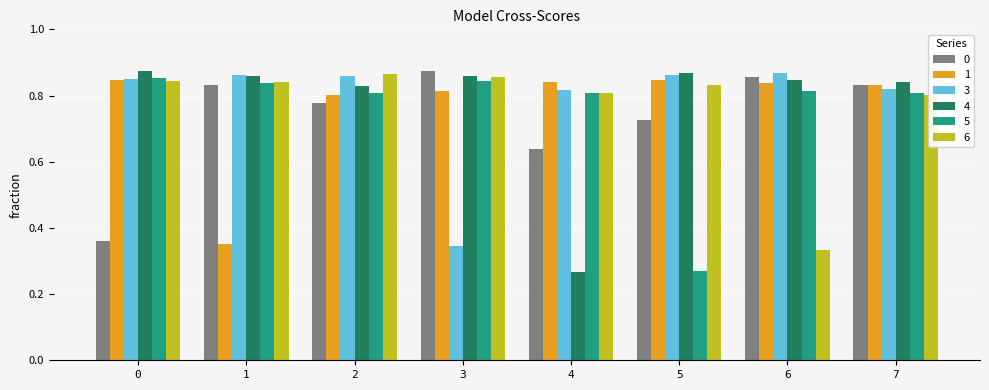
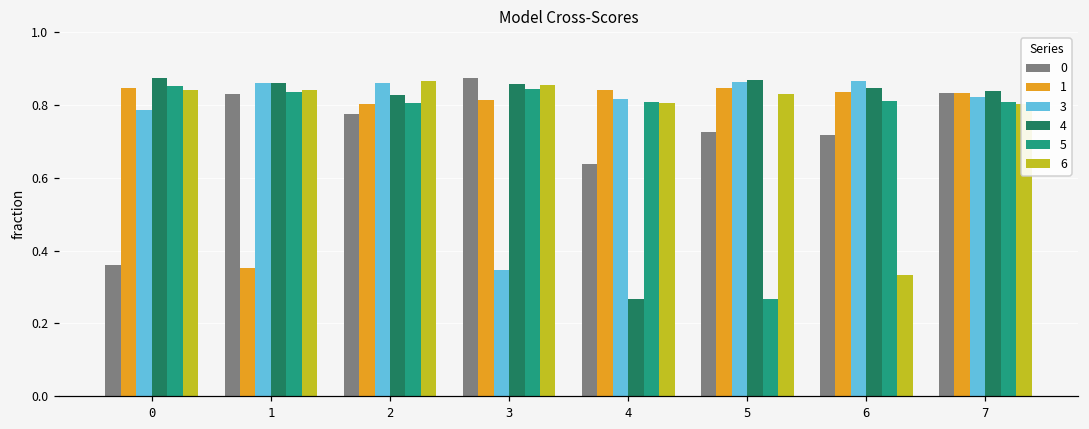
  {
    "0": {
      "0": 0.36,
      "1": 0.83,
      "2": 0.78,
      "3": 0.88,
      "4": 0.64,
      "5": 0.73,
-     "6": 0.86,
+     "6": 0.72,
      "7": 0.83
    },
    "3": {
-     "0": 0.85,
+     "0": 0.79,
      "1": 0.86,
      "2": 0.86,
      "3": 0.35,
      "4": 0.82,
      "5": 0.86,
      "6": 0.87,
      "7": 0.82
    }
  }
